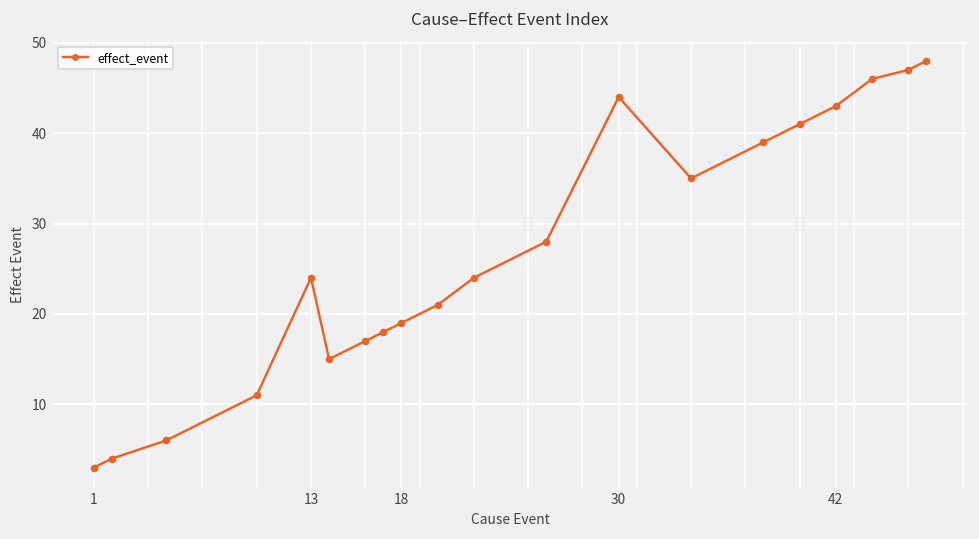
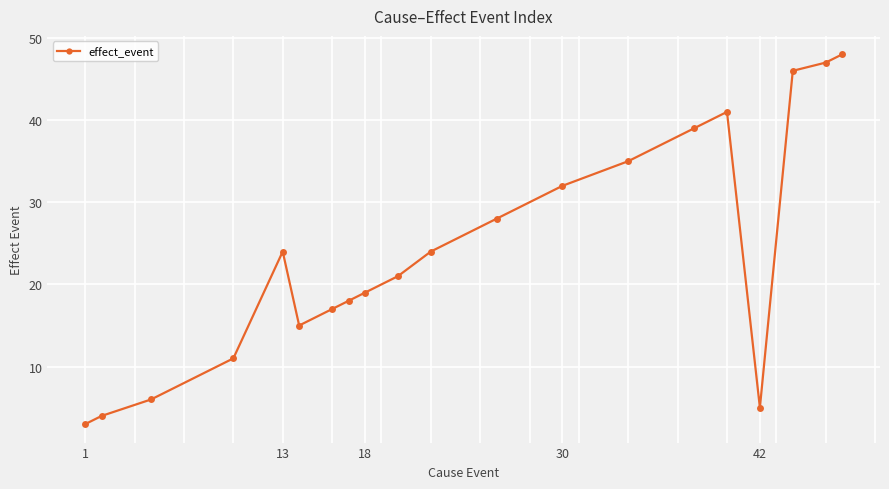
  {
    "1": 3,
    "13": 24,
    "18": 19,
-   "30": 44,
-   "42": 43
+   "30": 32,
+   "42": 5
  }
